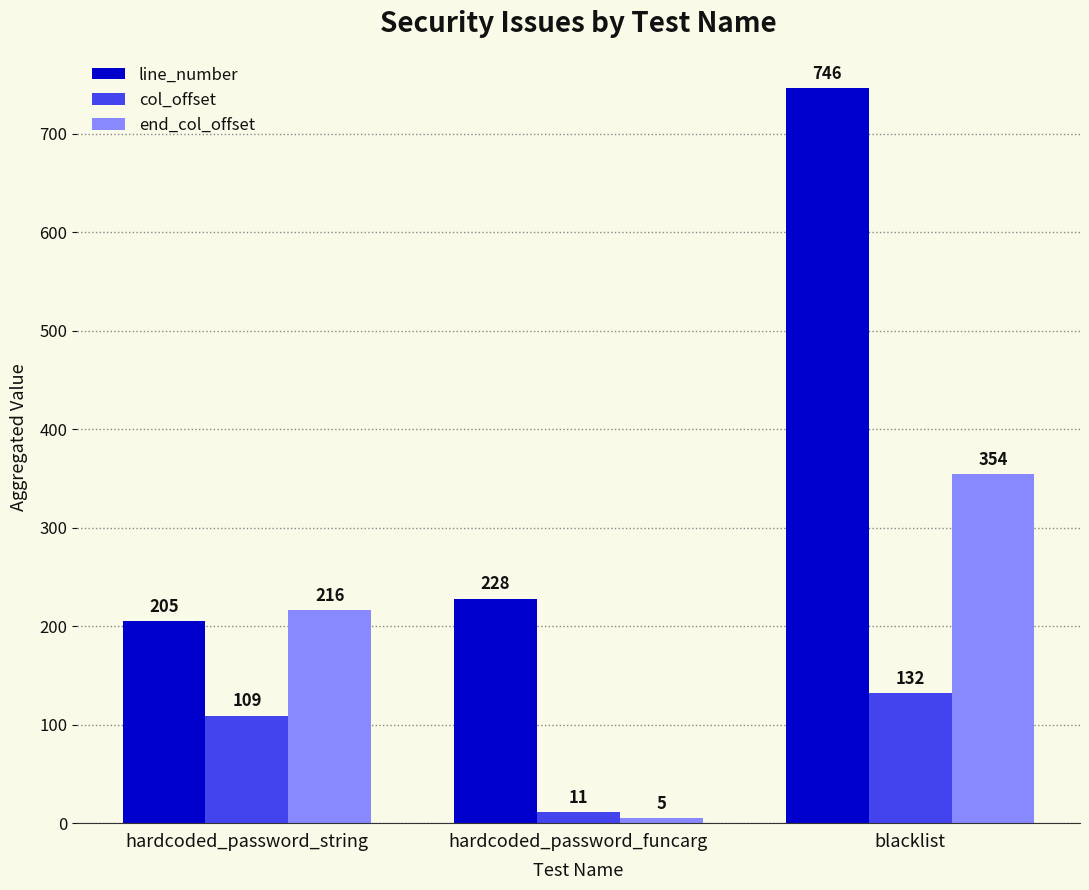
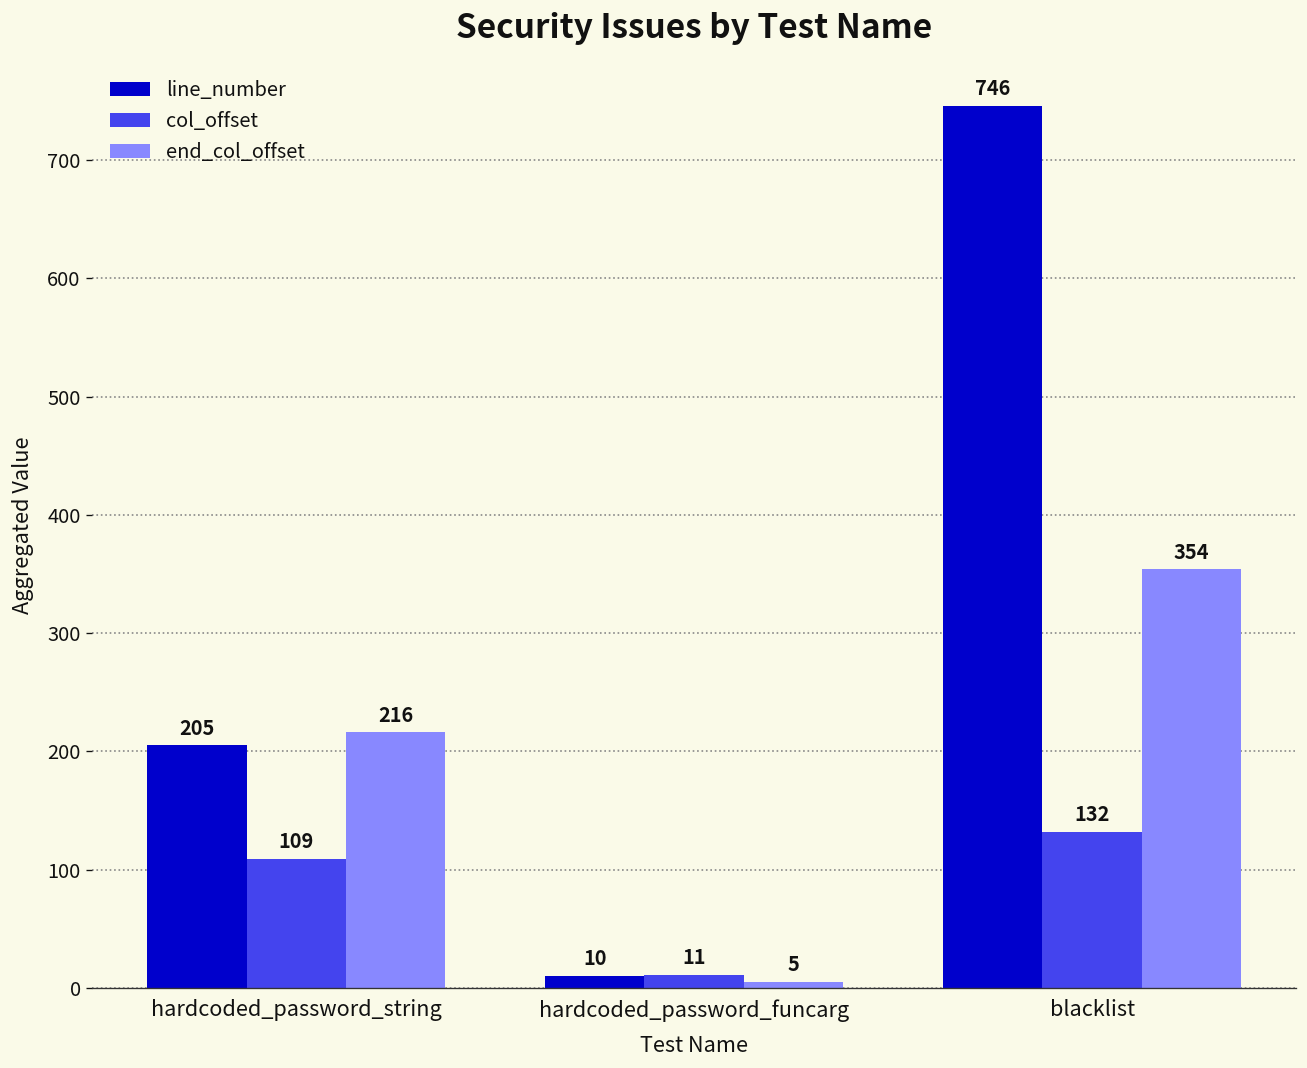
  {
    "line_number": {
      "hardcoded_password_string": 205,
-     "hardcoded_password_funcarg": 228,
+     "hardcoded_password_funcarg": 10,
      "blacklist": 746
    },
    "col_offset": {
      "hardcoded_password_string": 109,
      "hardcoded_password_funcarg": 11,
      "blacklist": 132
    },
    "end_col_offset": {
      "hardcoded_password_string": 216,
      "hardcoded_password_funcarg": 5,
      "blacklist": 354
    }
  }
